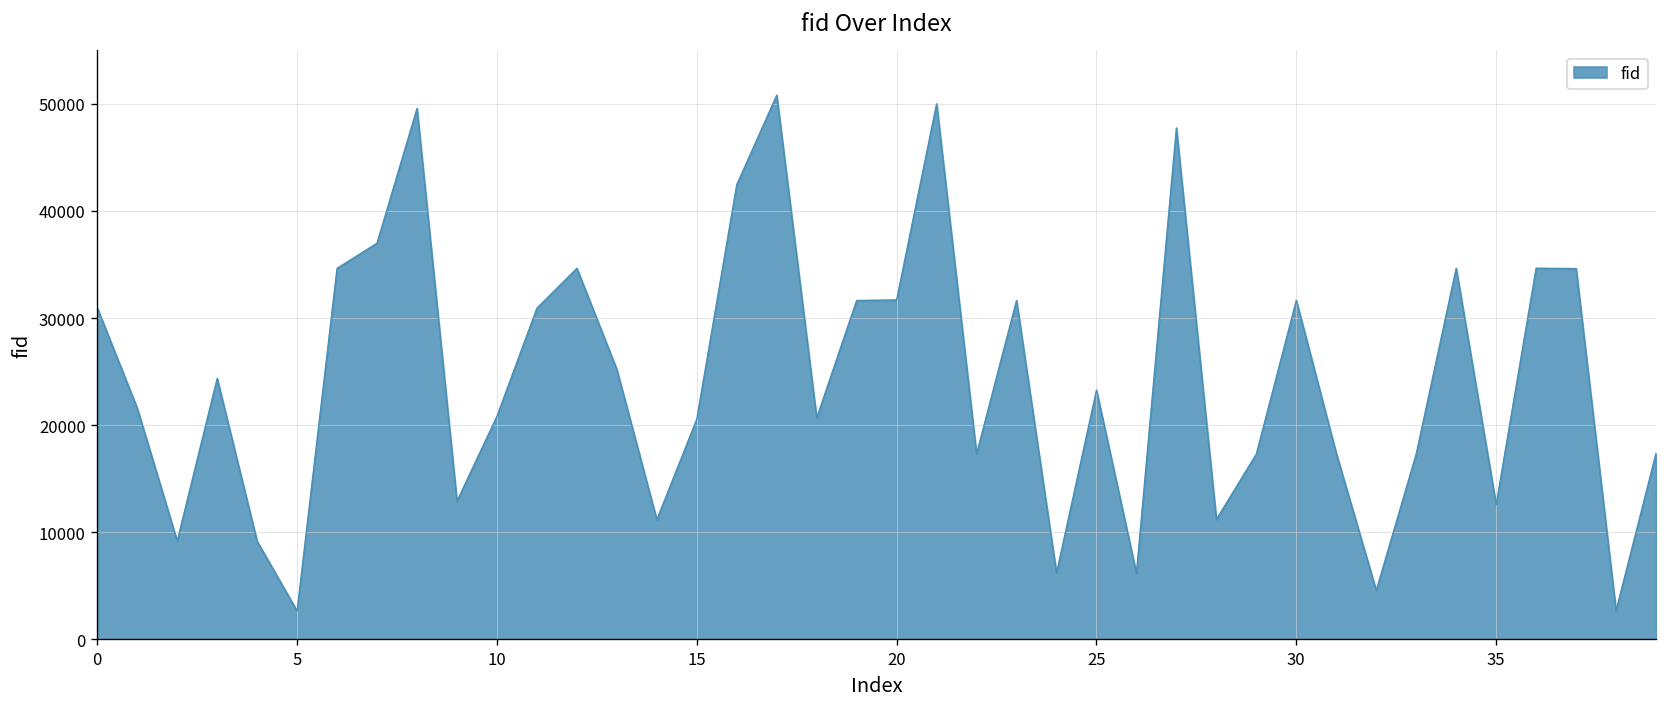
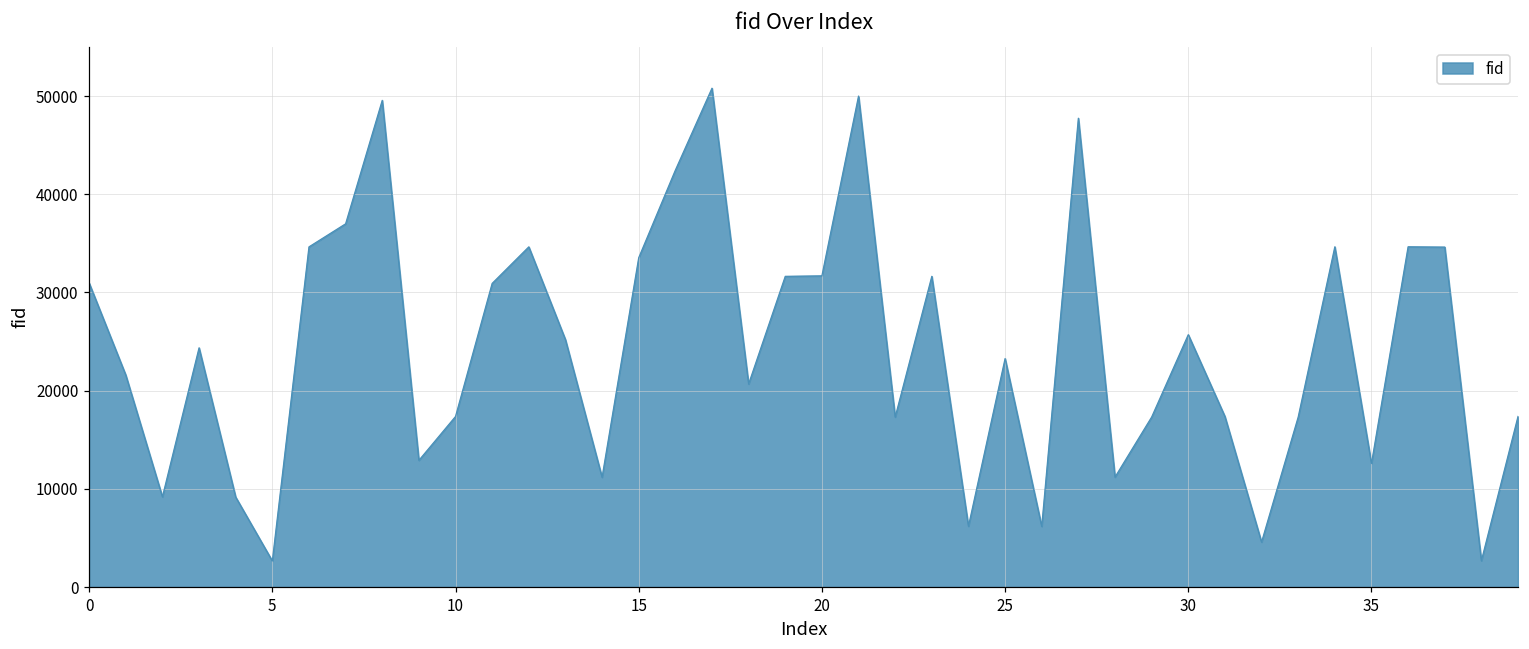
  {
    "0": 31000,
    "5": 3000,
-   "10": 21000,
-   "15": 21000,
+   "10": 17000,
+   "15": 34000,
    "20": 32000,
    "25": 23000,
-   "30": 32000,
+   "30": 26000,
    "35": 13000
  }
